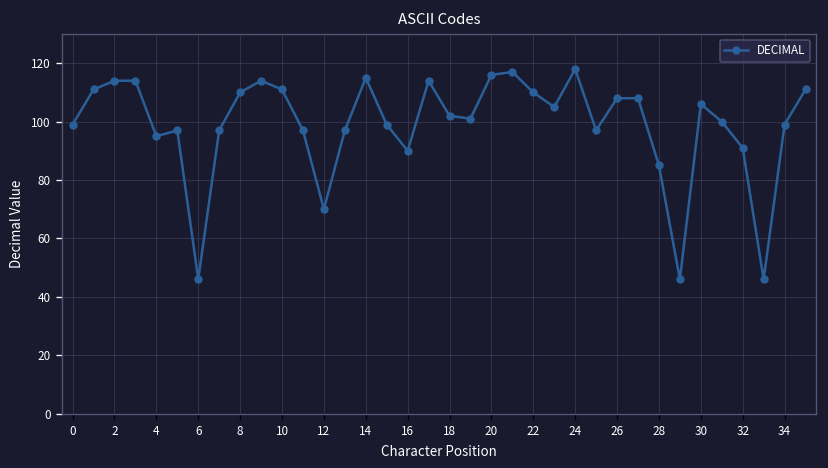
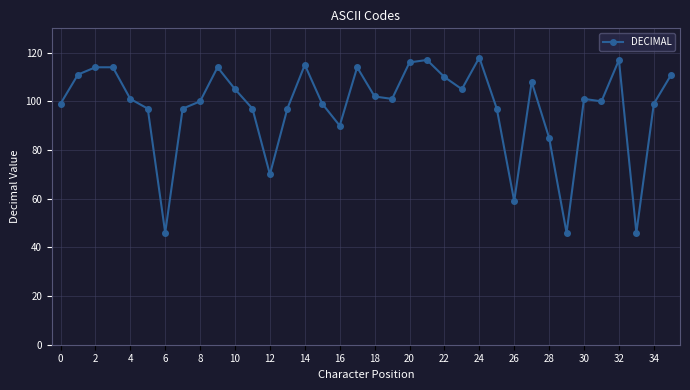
  {
    "0": 99,
    "2": 114,
-   "4": 95,
+   "4": 101,
    "6": 46,
-   "8": 110,
-   "10": 111,
+   "8": 100,
+   "10": 105,
    "12": 70,
    "14": 115,
    "16": 90,
    "18": 102,
    "20": 116,
    "22": 110,
    "24": 118,
-   "26": 108,
+   "26": 59,
    "28": 85,
-   "30": 106,
-   "32": 91,
+   "30": 101,
+   "32": 117,
    "34": 99
  }
